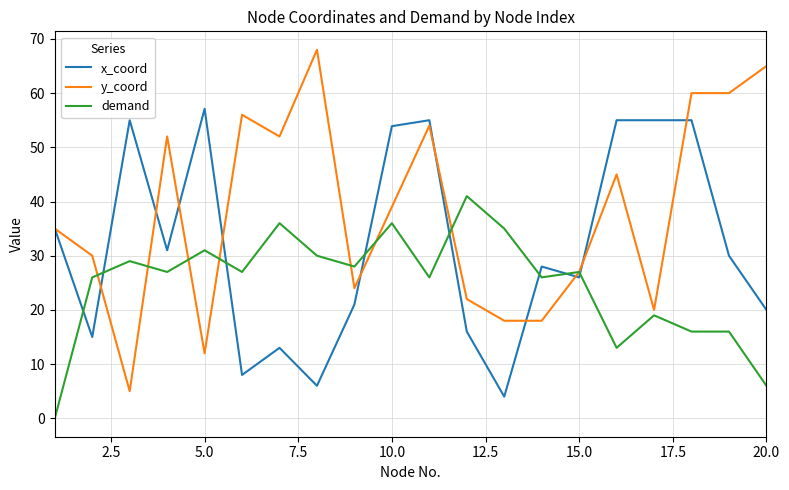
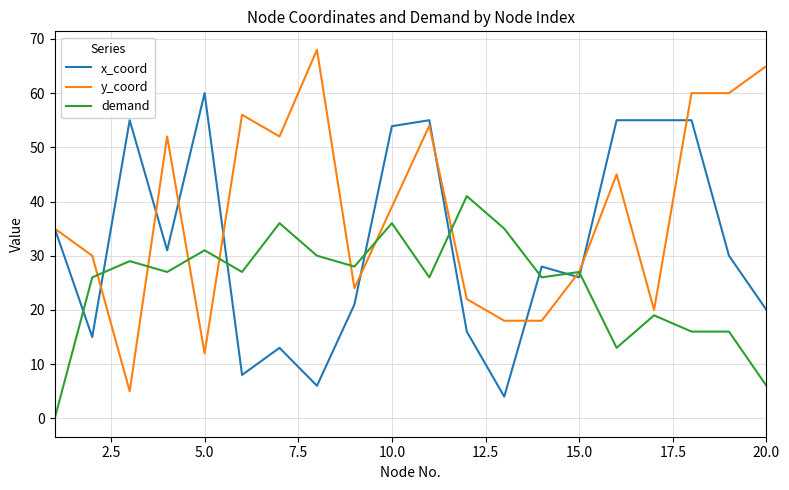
  {
    "x_coord": {
-     "5.0": 57,
+     "5.0": 60,
      "10.0": 54,
      "15.0": 26,
      "20.0": 20
    },
    "y_coord": {
      "5.0": 12,
      "10.0": 39,
      "20.0": 65
    },
    "demand": {
      "5.0": 31,
      "10.0": 36,
      "20.0": 6
    }
  }
